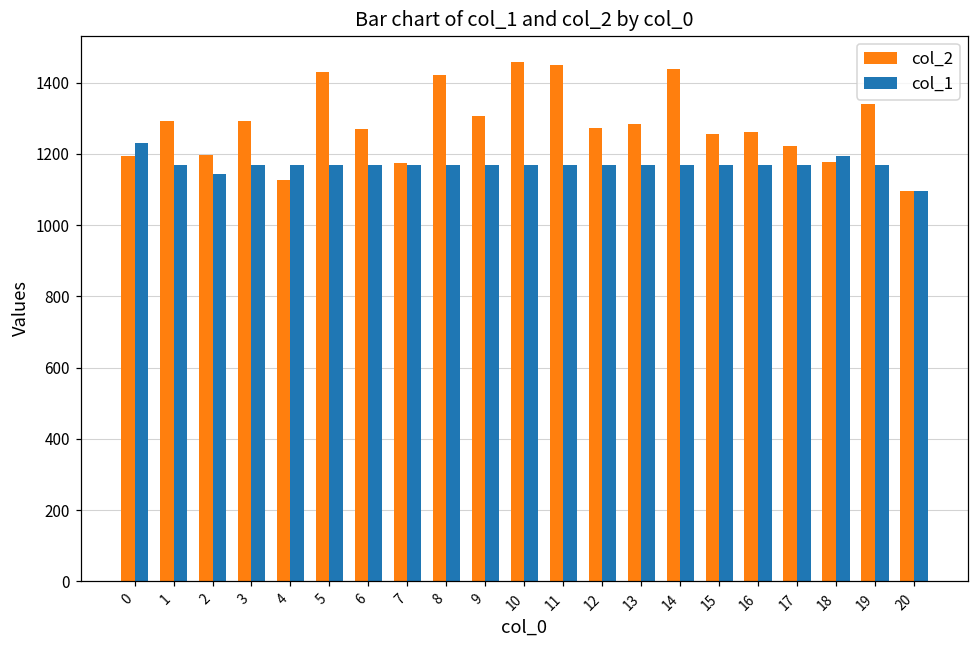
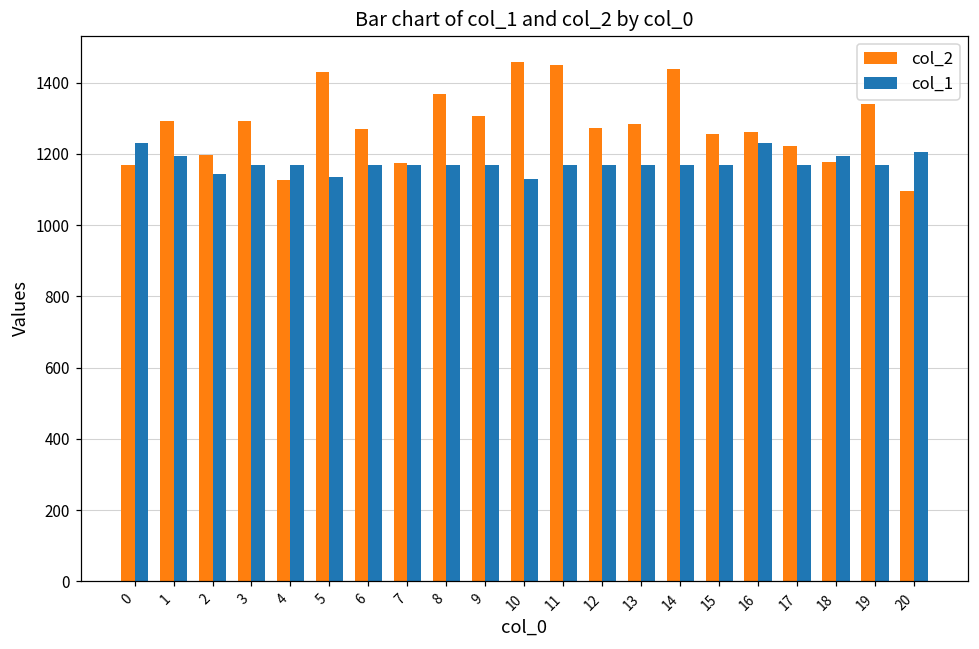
  {
    "col_2": {
-     "0": 1200,
+     "0": 1170,
      "1": 1290,
      "2": 1200,
      "3": 1290,
      "4": 1130,
      "5": 1430,
      "6": 1270,
      "7": 1170,
-     "8": 1420,
+     "8": 1370,
      "9": 1310,
      "10": 1460,
      "11": 1450,
      "12": 1270,
      "13": 1280,
      "14": 1440,
      "15": 1260,
      "16": 1260,
      "17": 1220,
      "18": 1180,
      "19": 1340,
      "20": 1100
    },
    "col_1": {
      "0": 1230,
-     "1": 1170,
+     "1": 1190,
      "2": 1140,
      "3": 1170,
      "4": 1170,
-     "5": 1170,
+     "5": 1130,
      "6": 1170,
      "7": 1170,
      "8": 1170,
      "9": 1170,
-     "10": 1170,
+     "10": 1130,
      "11": 1170,
      "12": 1170,
      "13": 1170,
      "14": 1170,
      "15": 1170,
-     "16": 1170,
+     "16": 1230,
      "17": 1170,
      "18": 1190,
      "19": 1170,
-     "20": 1100
+     "20": 1200
    }
  }
